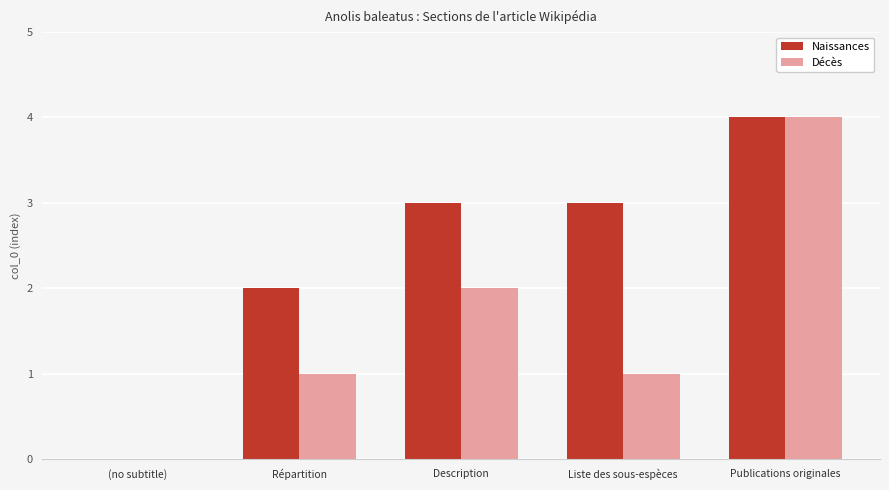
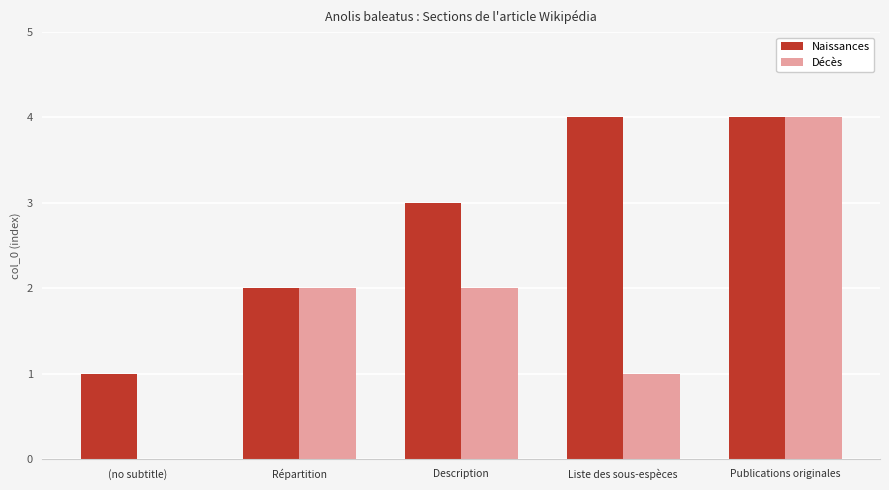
  {
    "Naissances": {
-     "(no subtitle)": 0,
+     "(no subtitle)": 1,
      "Répartition": 2,
      "Description": 3,
-     "Liste des sous-espèces": 3,
+     "Liste des sous-espèces": 4,
      "Publications originales": 4
    },
    "Décès": {
      "(no subtitle)": 0,
-     "Répartition": 1,
+     "Répartition": 2,
      "Description": 2,
      "Liste des sous-espèces": 1,
      "Publications originales": 4
    }
  }
